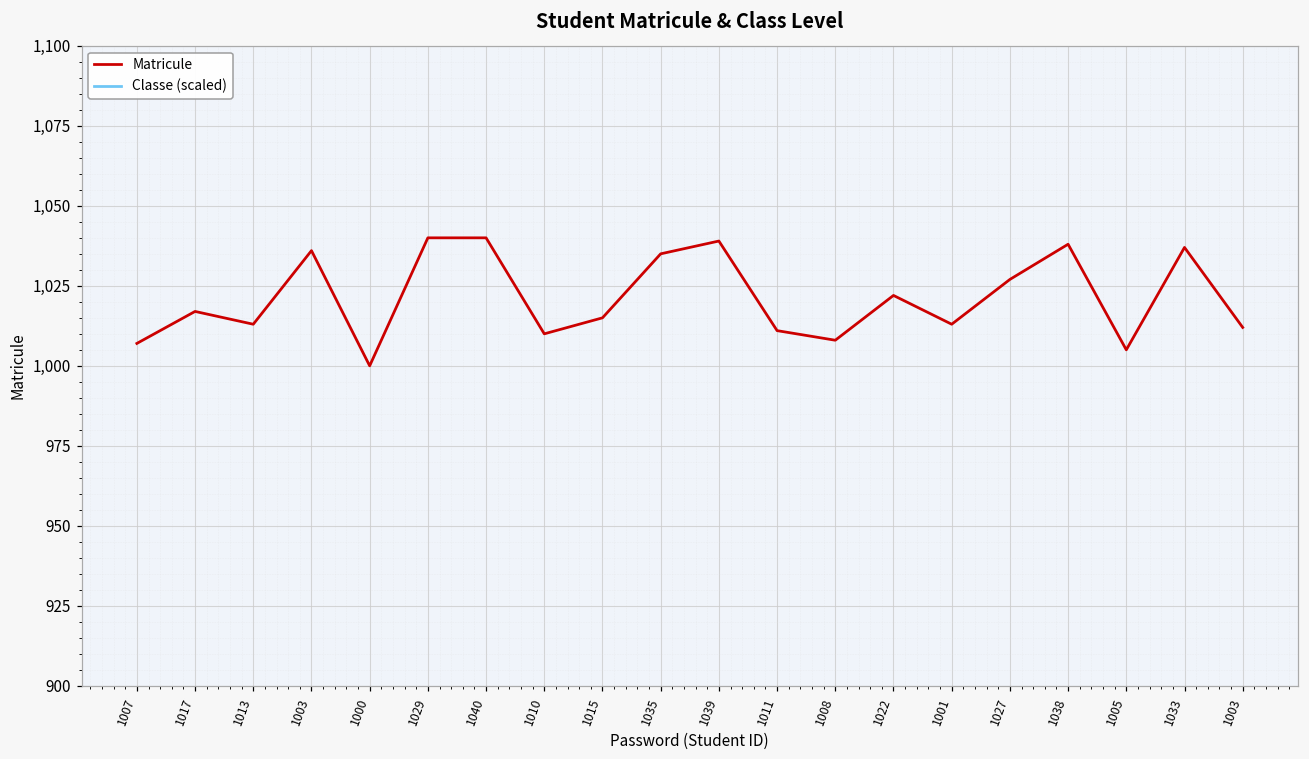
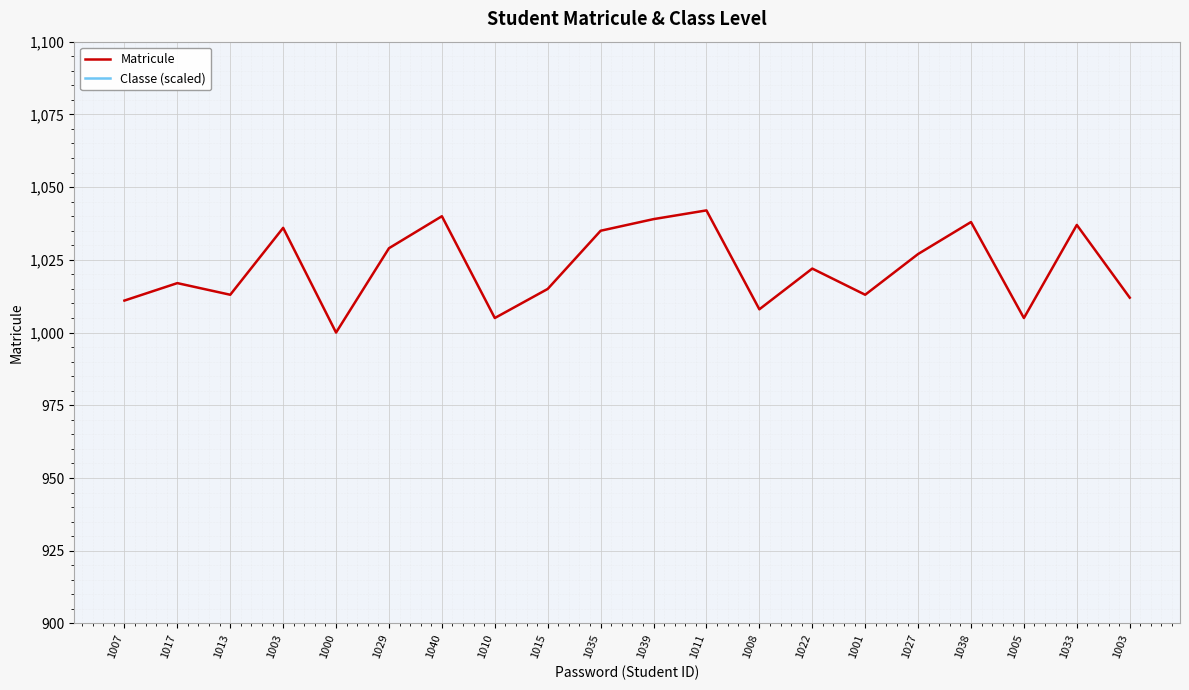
  {
    "Matricule": {
-     "1007": "1,007",
+     "1007": "1,011",
      "1017": "1,017",
      "1013": "1,013",
      "1000": "1,000",
-     "1029": "1,040",
+     "1029": "1,029",
      "1040": "1,040",
-     "1010": "1,010",
+     "1010": "1,005",
      "1015": "1,015",
      "1035": "1,035",
      "1039": "1,039",
-     "1011": "1,011",
+     "1011": "1,042",
      "1008": "1,008",
      "1022": "1,022",
      "1001": "1,013",
      "1027": "1,027",
      "1038": "1,038",
      "1005": "1,005",
      "1033": "1,037"
    }
  }
